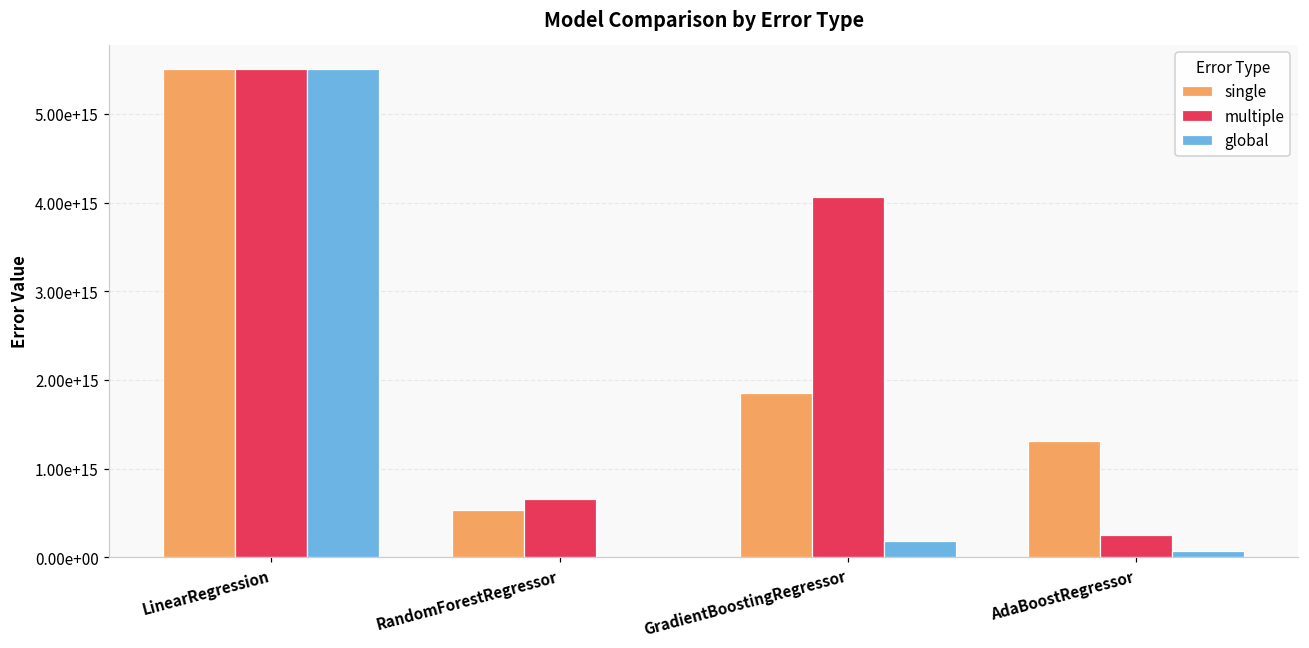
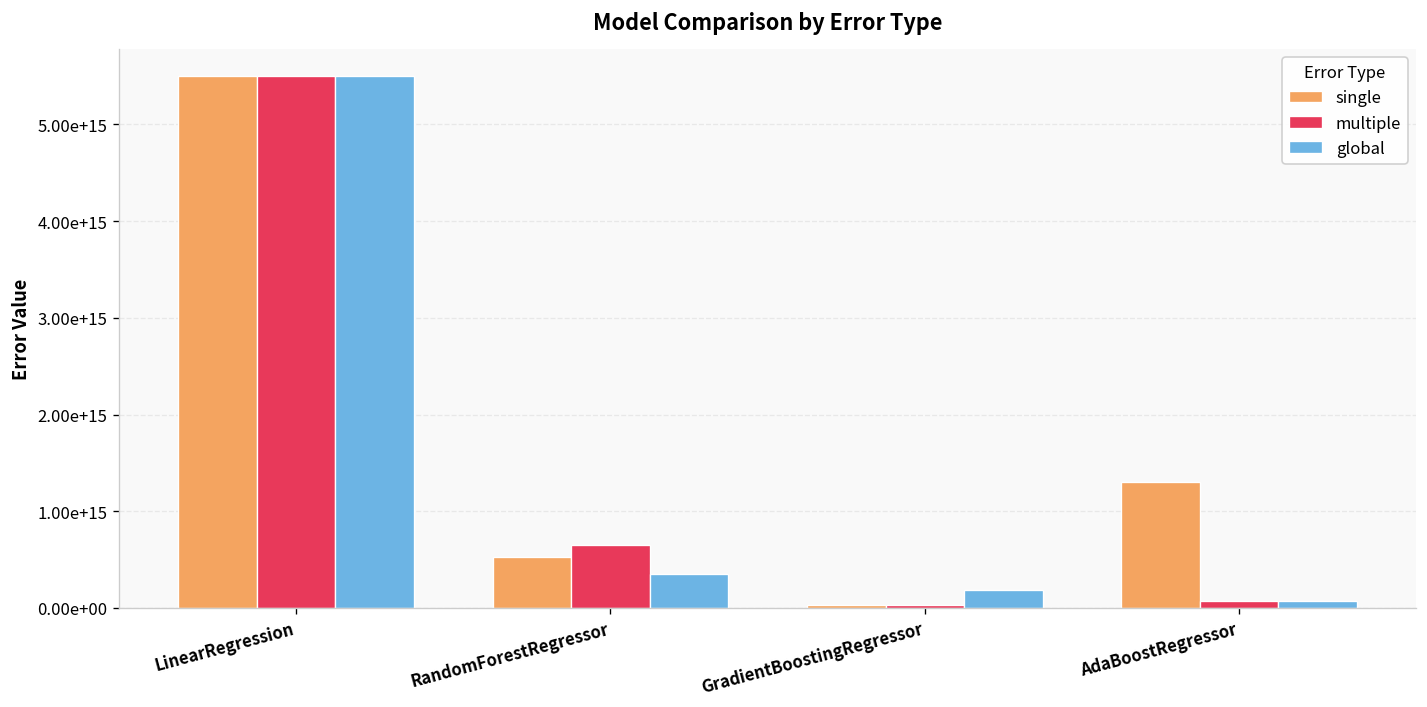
  {
    "single": {
      "LinearRegression": 5500000000000000,
      "RandomForestRegressor": 500000000000000,
-     "GradientBoostingRegressor": 1900000000000000,
+     "GradientBoostingRegressor": 0,
      "AdaBoostRegressor": 1300000000000000
    },
    "multiple": {
      "LinearRegression": 5500000000000000,
      "RandomForestRegressor": 700000000000000,
-     "GradientBoostingRegressor": 4100000000000000,
-     "AdaBoostRegressor": 300000000000000
+     "GradientBoostingRegressor": 0,
+     "AdaBoostRegressor": 100000000000000
    },
    "global": {
      "LinearRegression": 5500000000000000,
-     "RandomForestRegressor": 0,
+     "RandomForestRegressor": 400000000000000,
      "GradientBoostingRegressor": 200000000000000,
      "AdaBoostRegressor": 100000000000000
    }
  }
